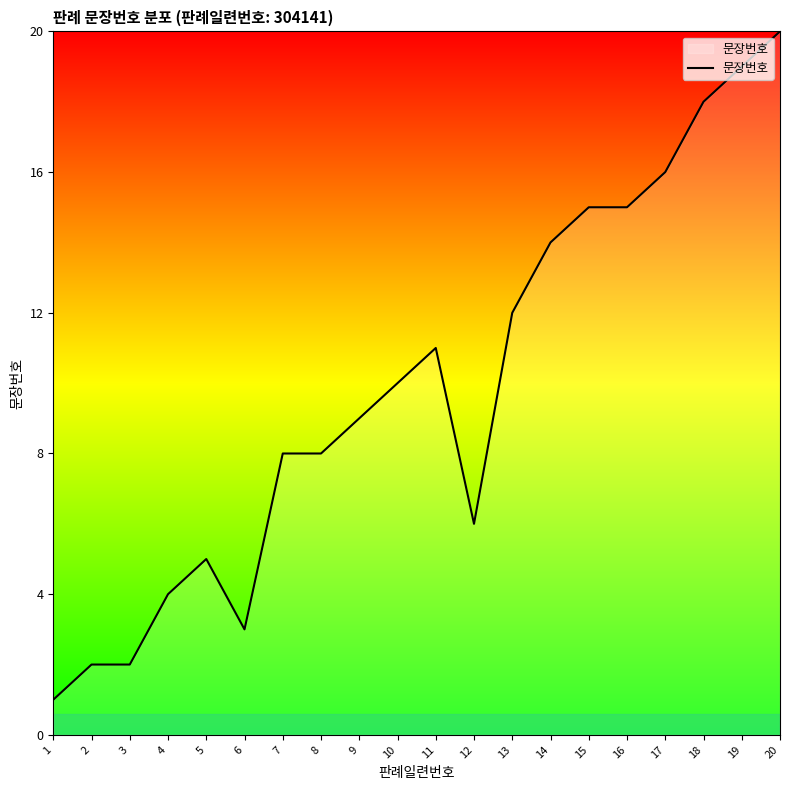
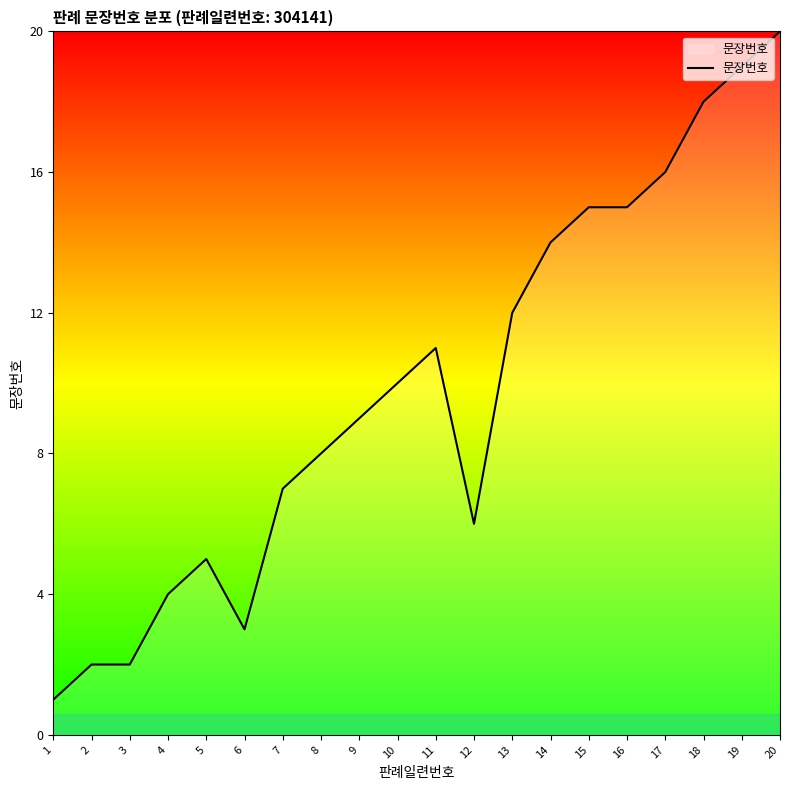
  {
    "1": 1,
    "2": 2,
    "3": 2,
    "4": 4,
    "5": 5,
    "6": 3,
-   "7": 8,
+   "7": 7,
    "8": 8,
    "9": 9,
    "10": 10,
    "11": 11,
    "12": 6,
    "13": 12,
    "14": 14,
    "15": 15,
    "16": 15,
    "17": 16,
    "18": 18,
    "20": 20
  }
